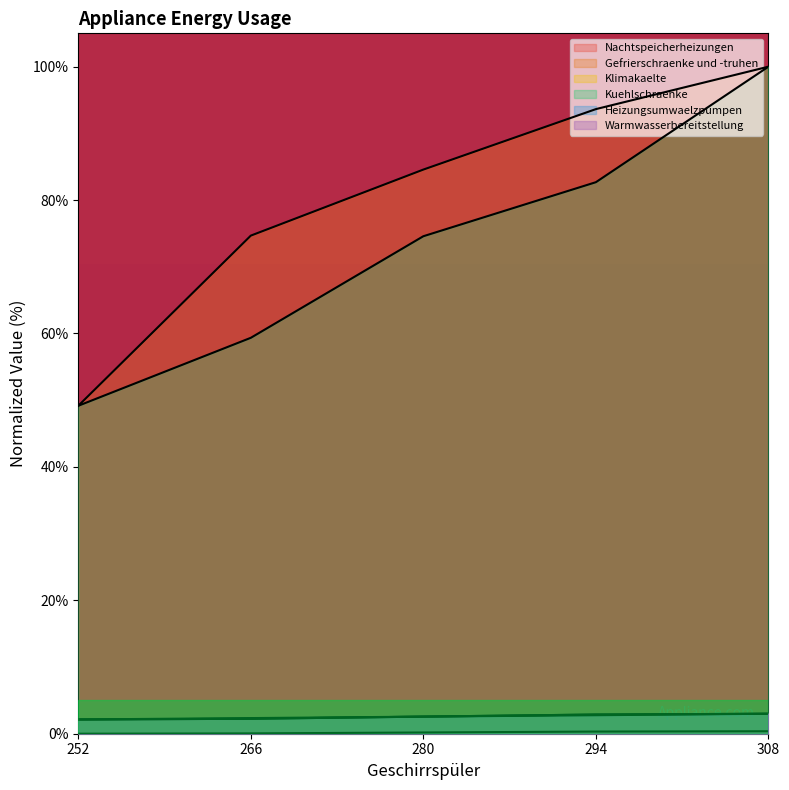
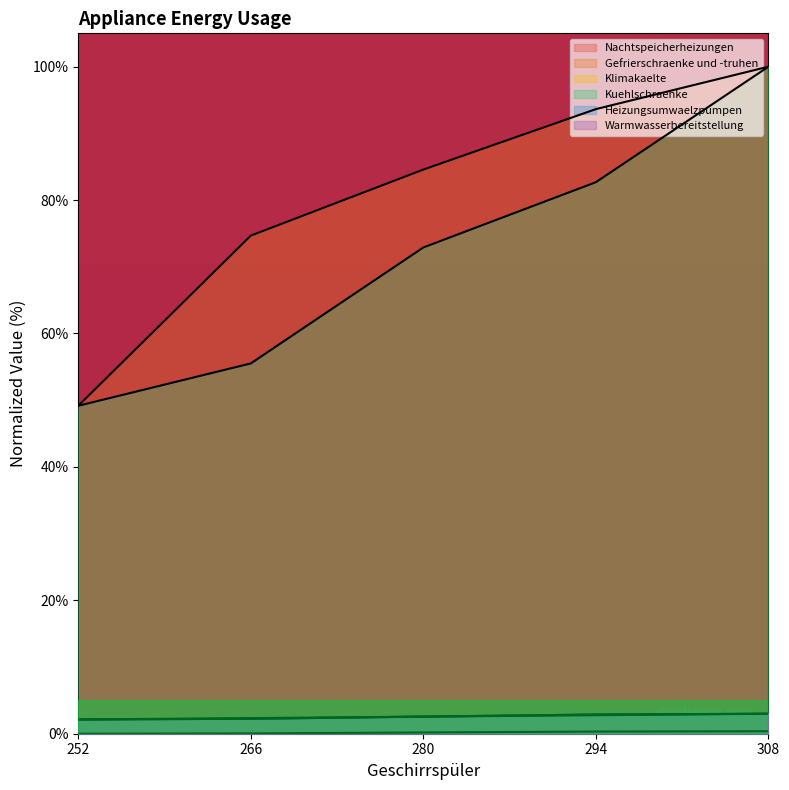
  {
    "Kuehlschraenke": {
-     "266": "59%",
-     "280": "75%",
+     "266": "56%",
+     "280": "73%",
      "294": "83%"
    }
  }
